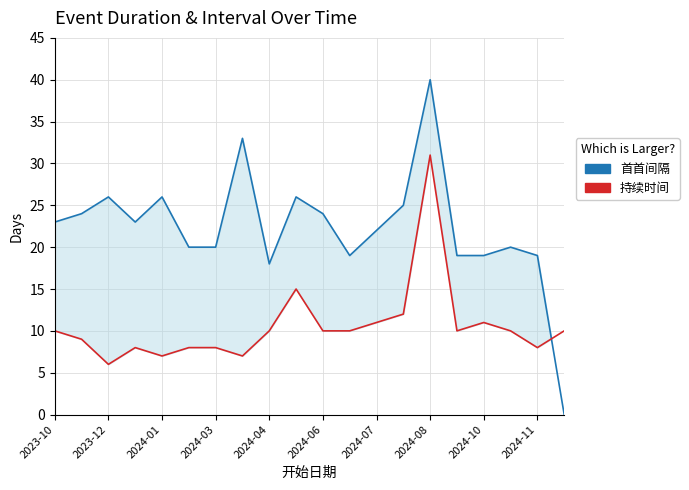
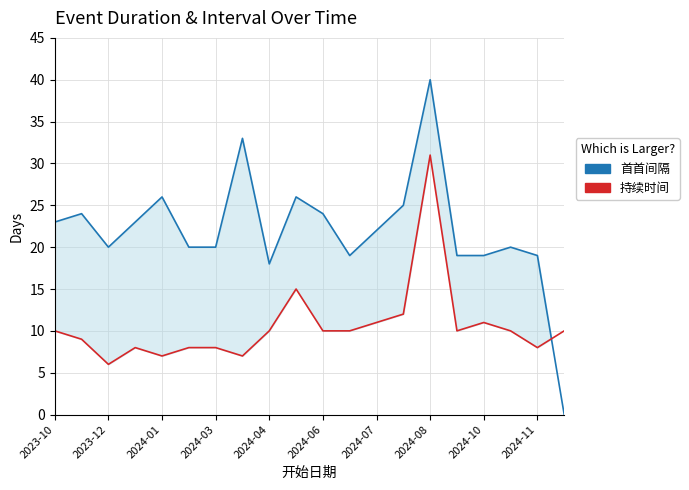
  {
    "首首间隔": {
-     "2023-12": 26
+     "2023-12": 20
    },
    "持续时间": {
      "2023-10": 10,
      "2023-12": 6,
      "2024-01": 7,
      "2024-03": 8,
      "2024-04": 10,
      "2024-06": 10,
      "2024-07": 11,
      "2024-08": 31,
      "2024-10": 11,
      "2024-11": 8
    }
  }
